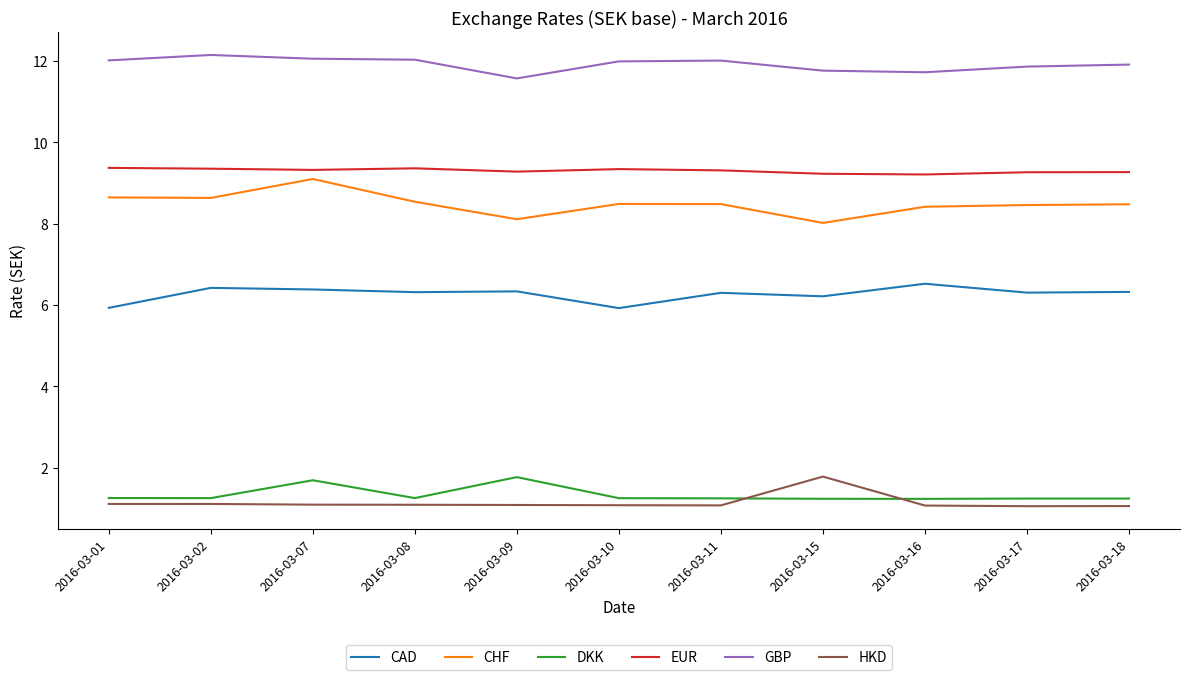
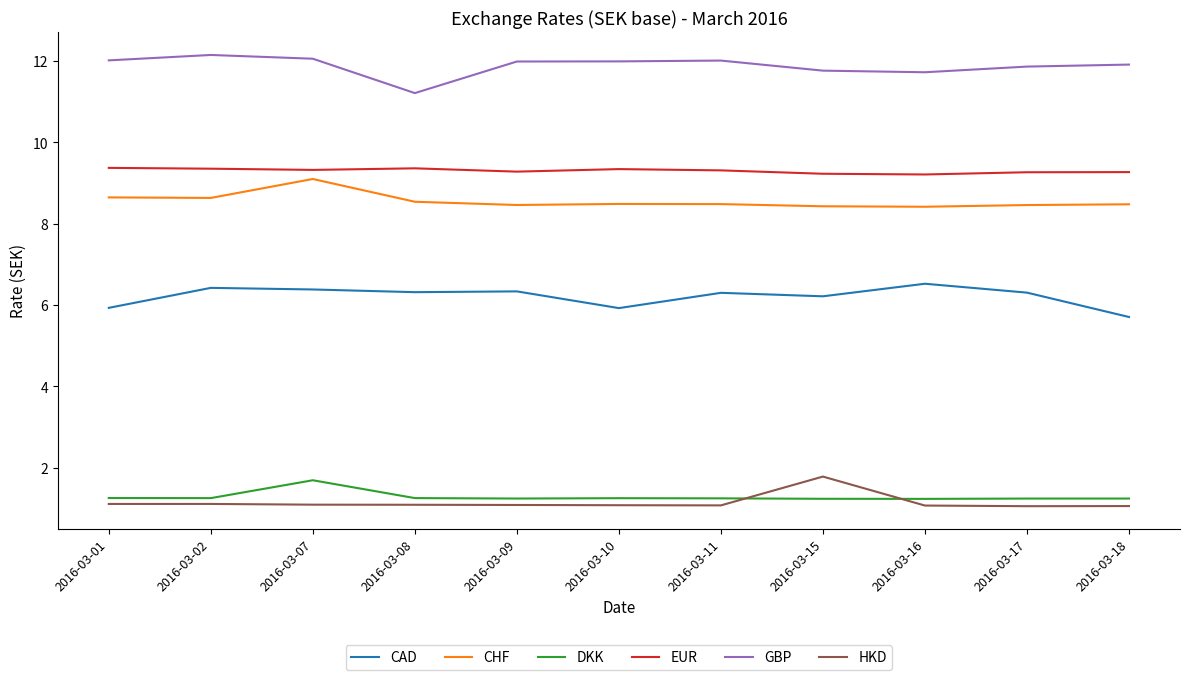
  {
    "CAD": {
      "2016-03-01": 5.9,
      "2016-03-02": 6.4,
      "2016-03-07": 6.4,
      "2016-03-08": 6.3,
      "2016-03-09": 6.3,
      "2016-03-10": 5.9,
      "2016-03-11": 6.3,
      "2016-03-15": 6.2,
      "2016-03-16": 6.5,
      "2016-03-17": 6.3,
-     "2016-03-18": 6.3
+     "2016-03-18": 5.7
    },
    "CHF": {
      "2016-03-01": 8.6,
      "2016-03-02": 8.6,
      "2016-03-07": 9.1,
      "2016-03-08": 8.5,
-     "2016-03-09": 8.1,
+     "2016-03-09": 8.5,
      "2016-03-10": 8.5,
      "2016-03-11": 8.5,
-     "2016-03-15": 8.0,
+     "2016-03-15": 8.4,
      "2016-03-16": 8.4,
      "2016-03-17": 8.5,
      "2016-03-18": 8.5
    },
    "DKK": {
      "2016-03-01": 1.3,
      "2016-03-02": 1.3,
      "2016-03-07": 1.7,
      "2016-03-08": 1.3,
-     "2016-03-09": 1.8,
+     "2016-03-09": 1.2,
      "2016-03-10": 1.3,
      "2016-03-11": 1.2,
      "2016-03-15": 1.2,
      "2016-03-16": 1.2,
      "2016-03-17": 1.2,
      "2016-03-18": 1.2
    },
    "EUR": {
      "2016-03-01": 9.4,
      "2016-03-02": 9.4,
      "2016-03-07": 9.3,
      "2016-03-08": 9.4,
      "2016-03-09": 9.3,
      "2016-03-10": 9.3,
      "2016-03-11": 9.3,
      "2016-03-15": 9.2,
      "2016-03-16": 9.2,
      "2016-03-17": 9.3,
      "2016-03-18": 9.3
    },
    "GBP": {
      "2016-03-01": 12.0,
      "2016-03-02": 12.1,
      "2016-03-07": 12.1,
-     "2016-03-08": 12.0,
-     "2016-03-09": 11.6,
+     "2016-03-08": 11.2,
+     "2016-03-09": 12.0,
      "2016-03-10": 12.0,
      "2016-03-11": 12.0,
      "2016-03-15": 11.8,
      "2016-03-16": 11.7,
      "2016-03-17": 11.9,
      "2016-03-18": 11.9
    },
    "HKD": {
      "2016-03-01": 1.1,
      "2016-03-02": 1.1,
      "2016-03-07": 1.1,
      "2016-03-08": 1.1,
      "2016-03-09": 1.1,
      "2016-03-10": 1.1,
      "2016-03-11": 1.1,
      "2016-03-15": 1.8,
      "2016-03-16": 1.1,
      "2016-03-17": 1.1,
      "2016-03-18": 1.1
    }
  }
